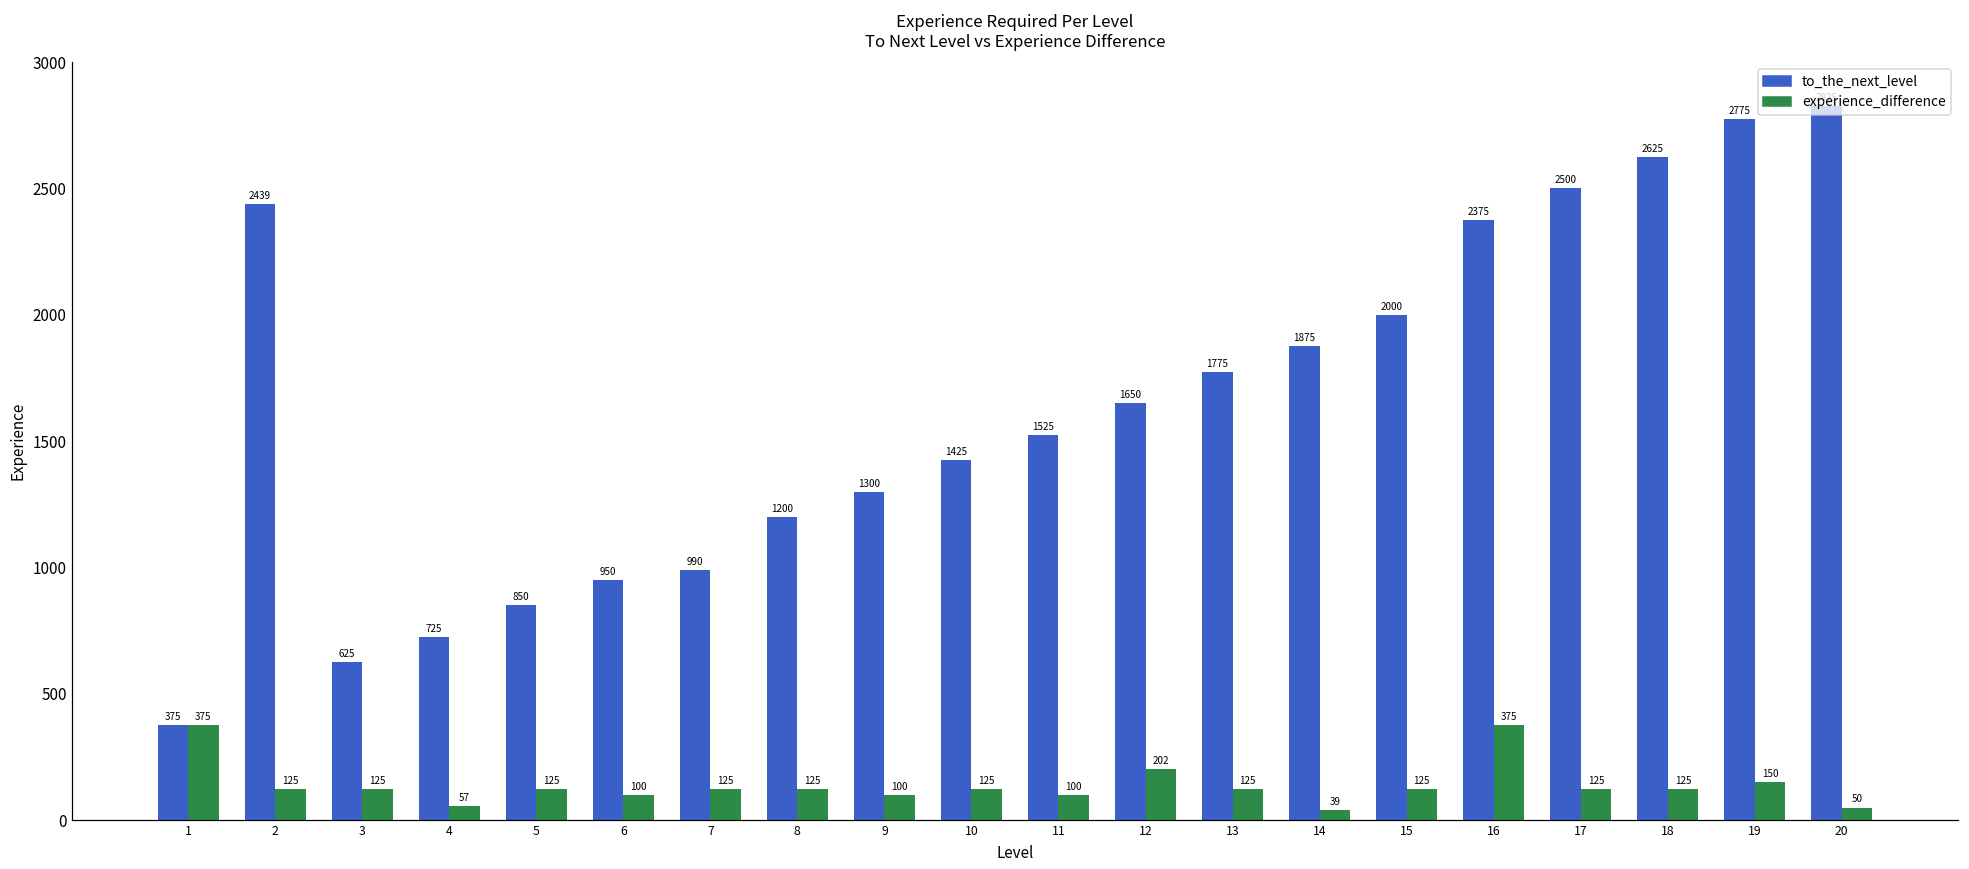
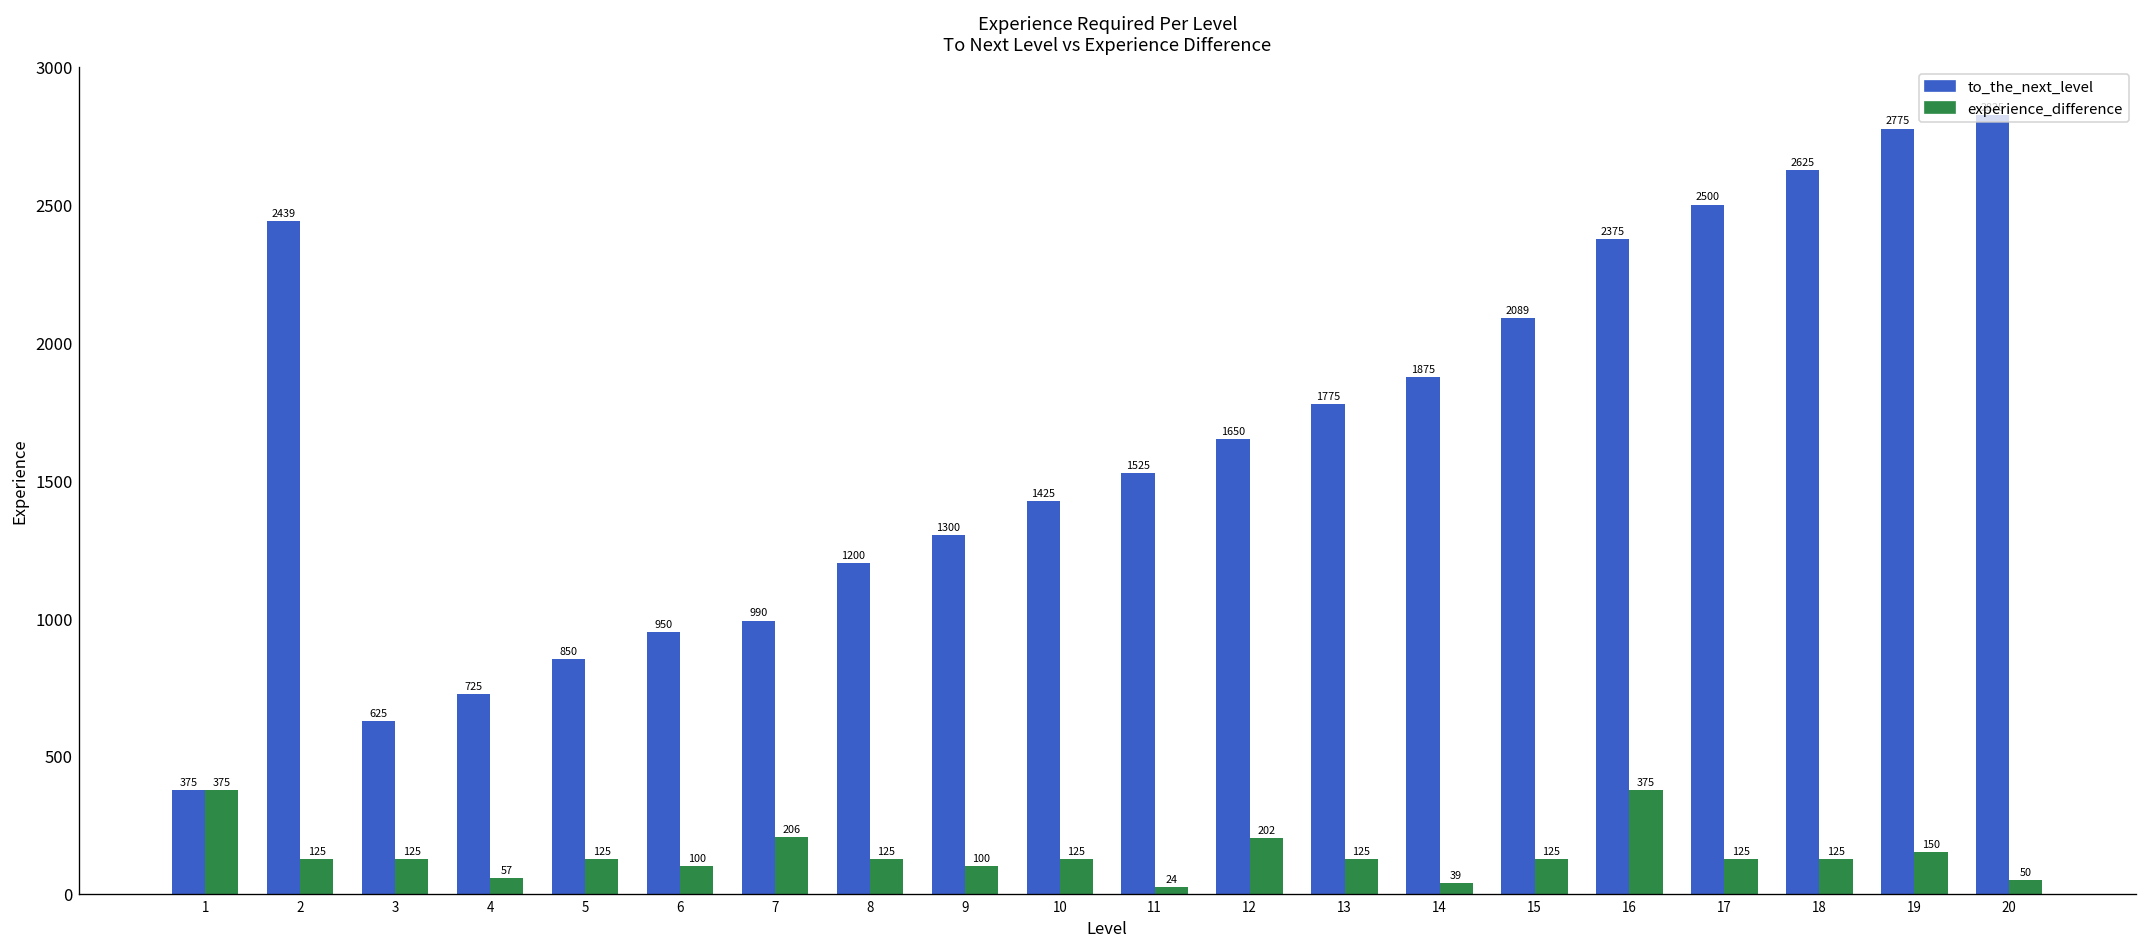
  {
    "to_the_next_level": {
      "1": 375,
      "2": 2439,
      "3": 625,
      "4": 725,
      "5": 850,
      "6": 950,
      "7": 990,
      "8": 1200,
      "9": 1300,
      "10": 1425,
      "11": 1525,
      "12": 1650,
      "13": 1775,
      "14": 1875,
-     "15": 2000,
+     "15": 2089,
      "16": 2375,
      "17": 2500,
      "18": 2625,
      "19": 2775
    },
    "experience_difference": {
      "1": 375,
      "2": 125,
      "3": 125,
      "4": 57,
      "5": 125,
      "6": 100,
-     "7": 125,
+     "7": 206,
      "8": 125,
      "9": 100,
      "10": 125,
-     "11": 100,
+     "11": 24,
      "12": 202,
      "13": 125,
      "14": 39,
      "15": 125,
      "16": 375,
      "17": 125,
      "18": 125,
      "19": 150,
      "20": 50
    }
  }
